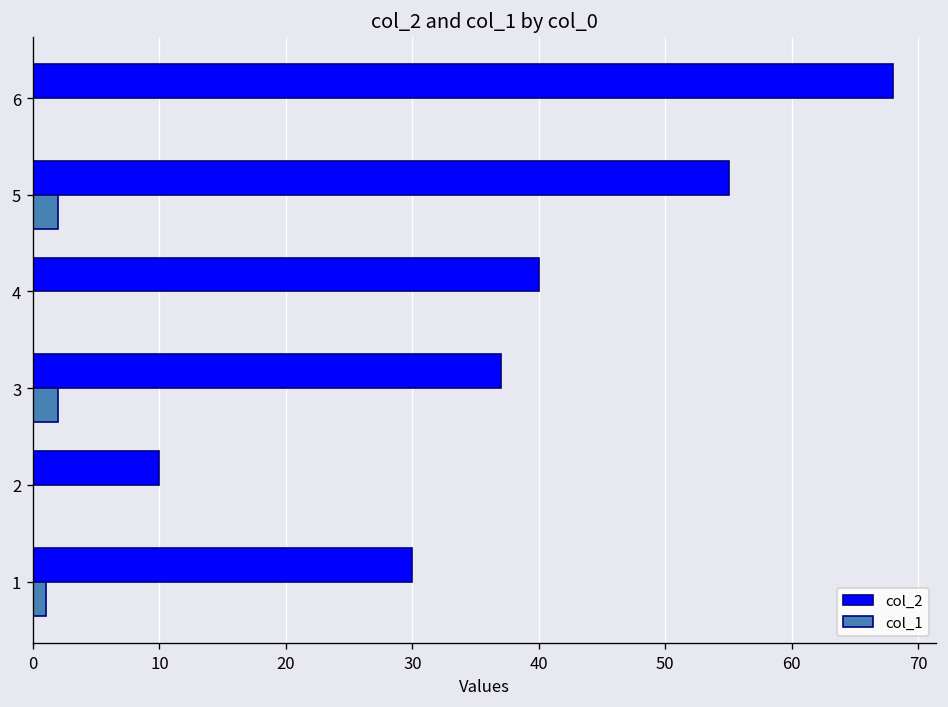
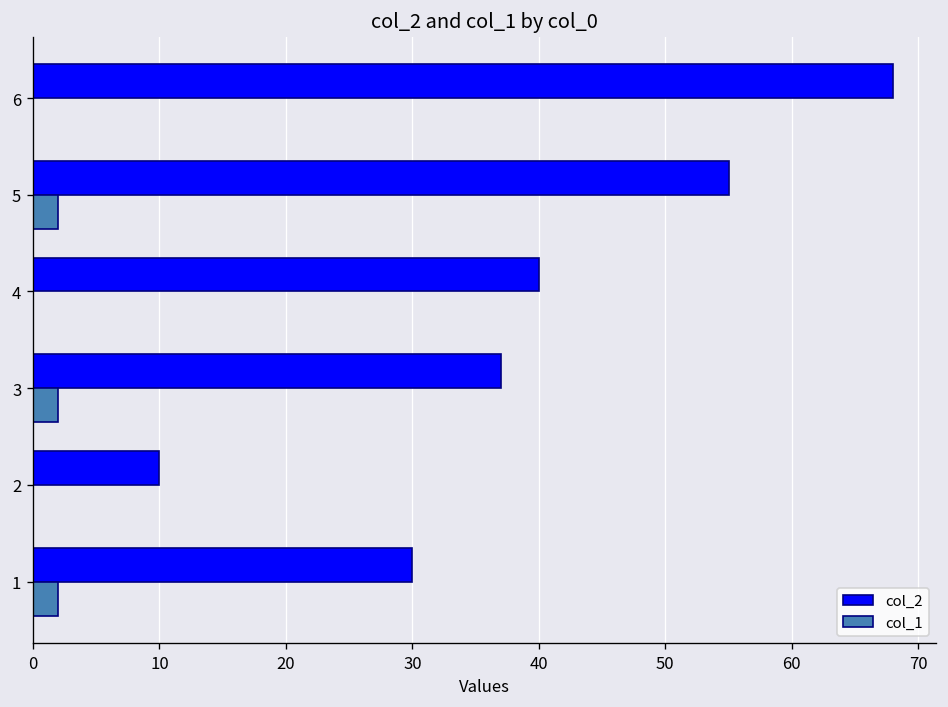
  {
    "col_2": {
      "6": 68,
      "5": 55,
      "4": 40,
      "3": 37,
      "2": 10,
      "1": 30
    },
    "col_1": {
      "6": 0,
      "5": 2,
      "4": 0,
      "3": 2,
      "2": 0,
-     "1": 1
+     "1": 2
    }
  }
